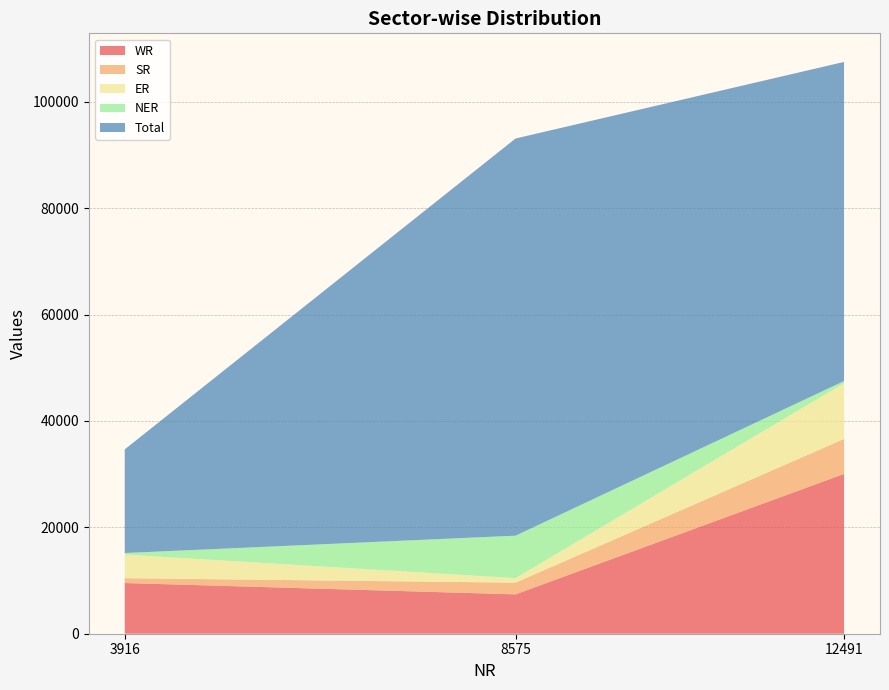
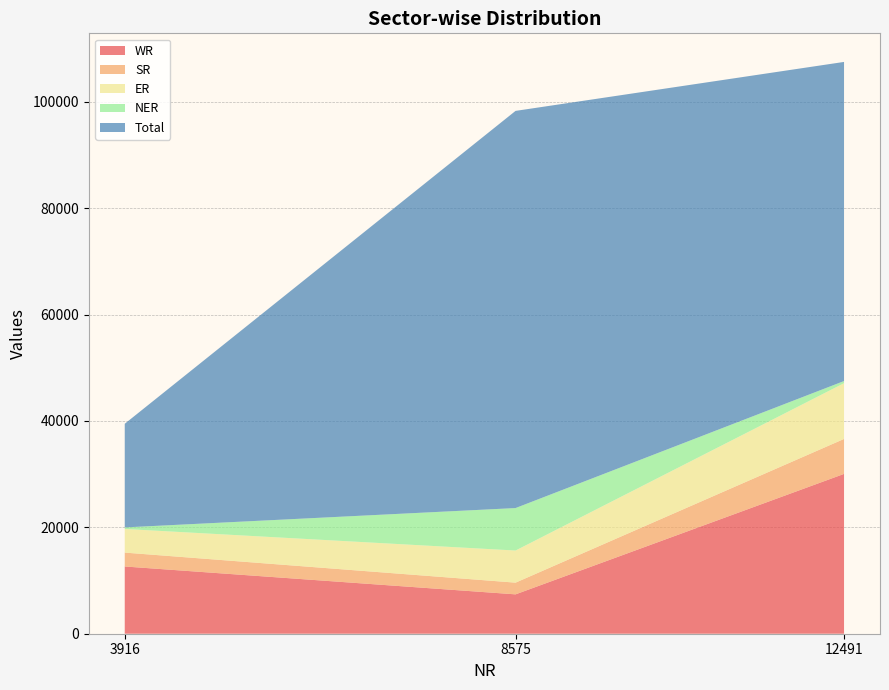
  {
    "WR": {
-     "3916": 10000,
+     "3916": 13000,
      "8575": 7000,
      "12491": 30000
    },
    "SR": {
-     "3916": 1000,
+     "3916": 3000,
      "8575": 2000,
      "12491": 7000
    },
    "ER": {
-     "8575": 1000
+     "8575": 6000
    },
    "NER": {
      "8575": 8000
    },
    "Total": {
      "3916": 19000,
      "8575": 75000,
      "12491": 60000
    }
  }
